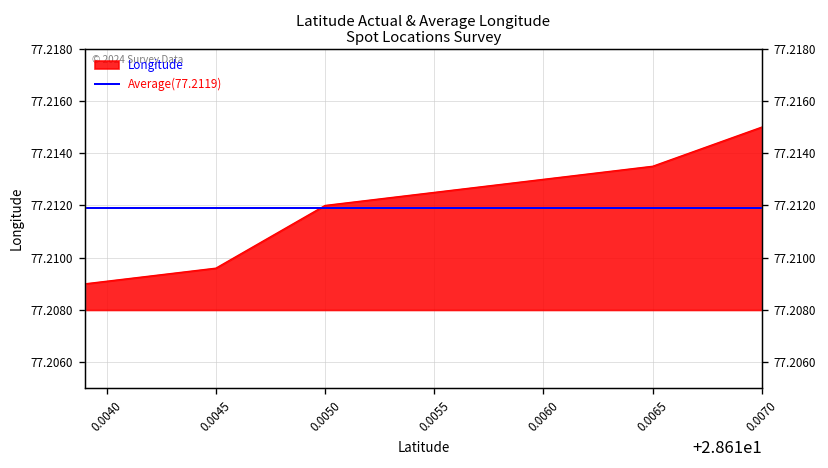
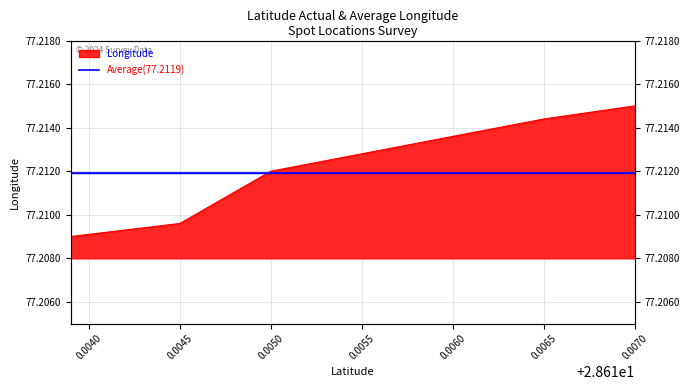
  {
    "0.0045": 77.2096,
    "0.0050": 77.2120,
-   "0.0065": 77.2135,
+   "0.0065": 77.2144,
    "0.0070": 77.2150
  }
